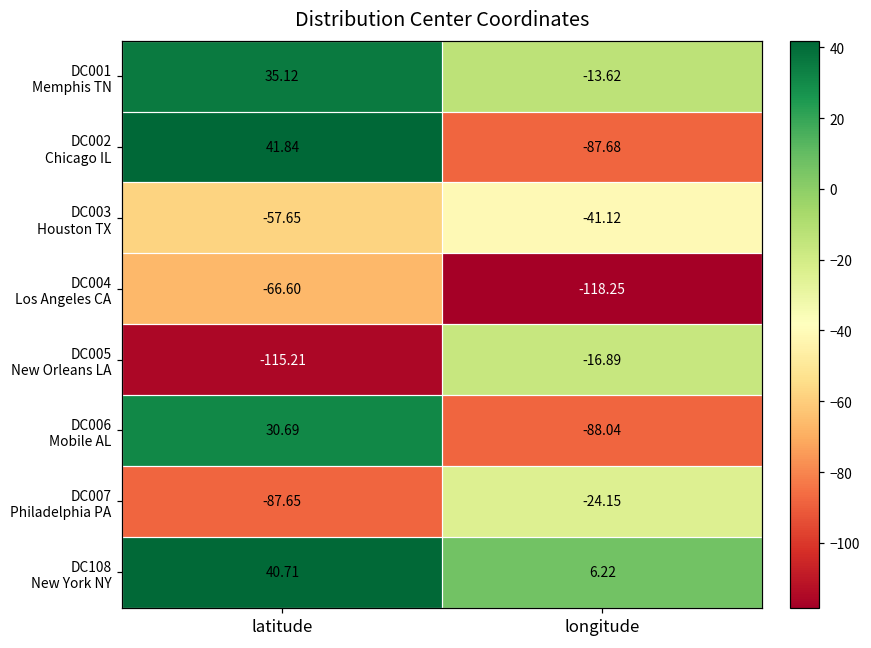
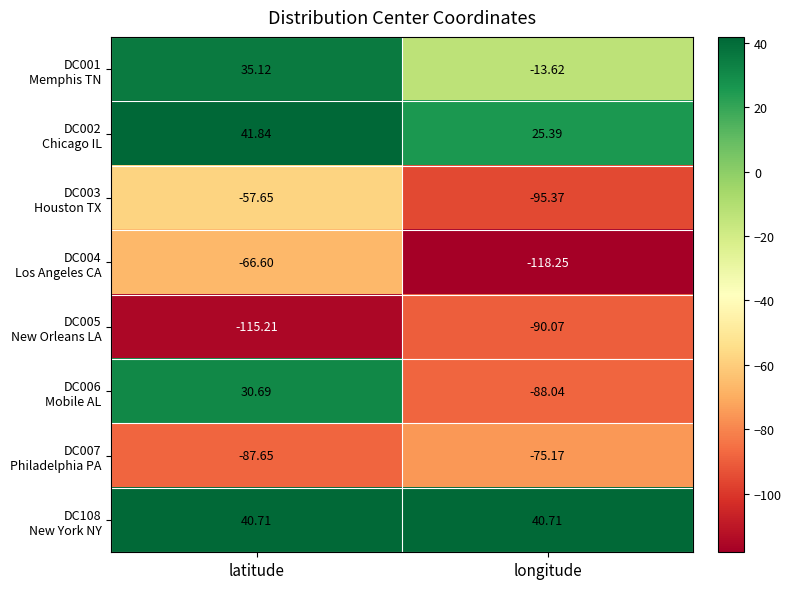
  {
    "DC001 Memphis TN": {
      "latitude": 35.12,
      "longitude": -13.62
    },
    "DC002 Chicago IL": {
      "latitude": 41.84,
-     "longitude": -87.68
+     "longitude": 25.39
    },
    "DC003 Houston TX": {
      "latitude": -57.65,
-     "longitude": -41.12
+     "longitude": -95.37
    },
    "DC004 Los Angeles CA": {
      "latitude": -66.60,
      "longitude": -118.25
    },
    "DC005 New Orleans LA": {
      "latitude": -115.21,
-     "longitude": -16.89
+     "longitude": -90.07
    },
    "DC006 Mobile AL": {
      "latitude": 30.69,
      "longitude": -88.04
    },
    "DC007 Philadelphia PA": {
      "latitude": -87.65,
-     "longitude": -24.15
+     "longitude": -75.17
    },
    "DC108 New York NY": {
      "latitude": 40.71,
-     "longitude": 6.22
+     "longitude": 40.71
    }
  }
